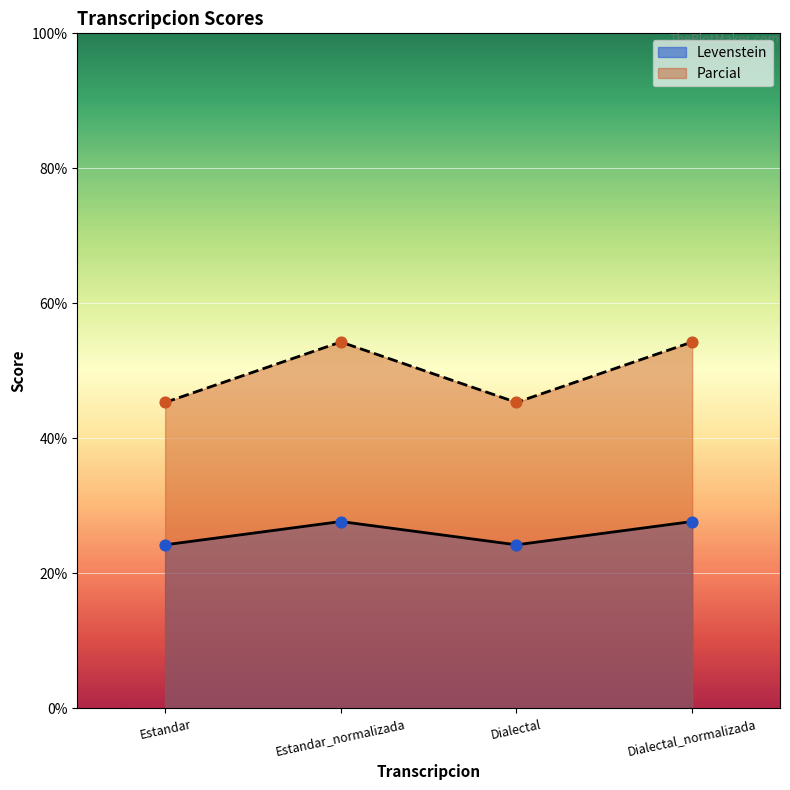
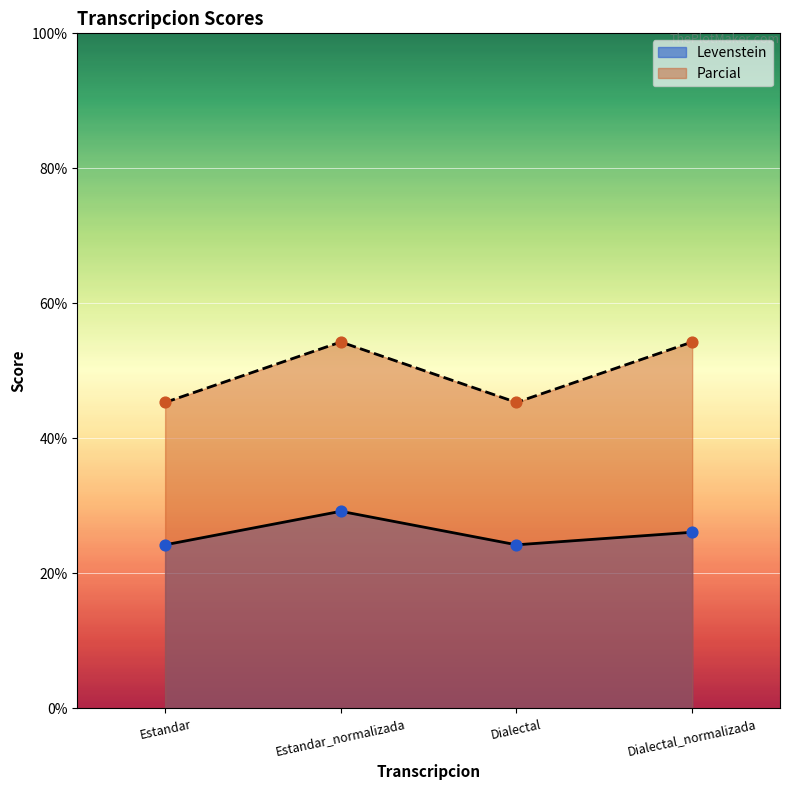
  {
    "Levenstein": {
      "Estandar": "24%",
-     "Estandar_normalizada": "28%",
+     "Estandar_normalizada": "29%",
      "Dialectal": "24%",
-     "Dialectal_normalizada": "28%"
+     "Dialectal_normalizada": "26%"
    },
    "Parcial": {
      "Estandar": "45%",
      "Estandar_normalizada": "54%",
      "Dialectal": "45%",
      "Dialectal_normalizada": "54%"
    }
  }
